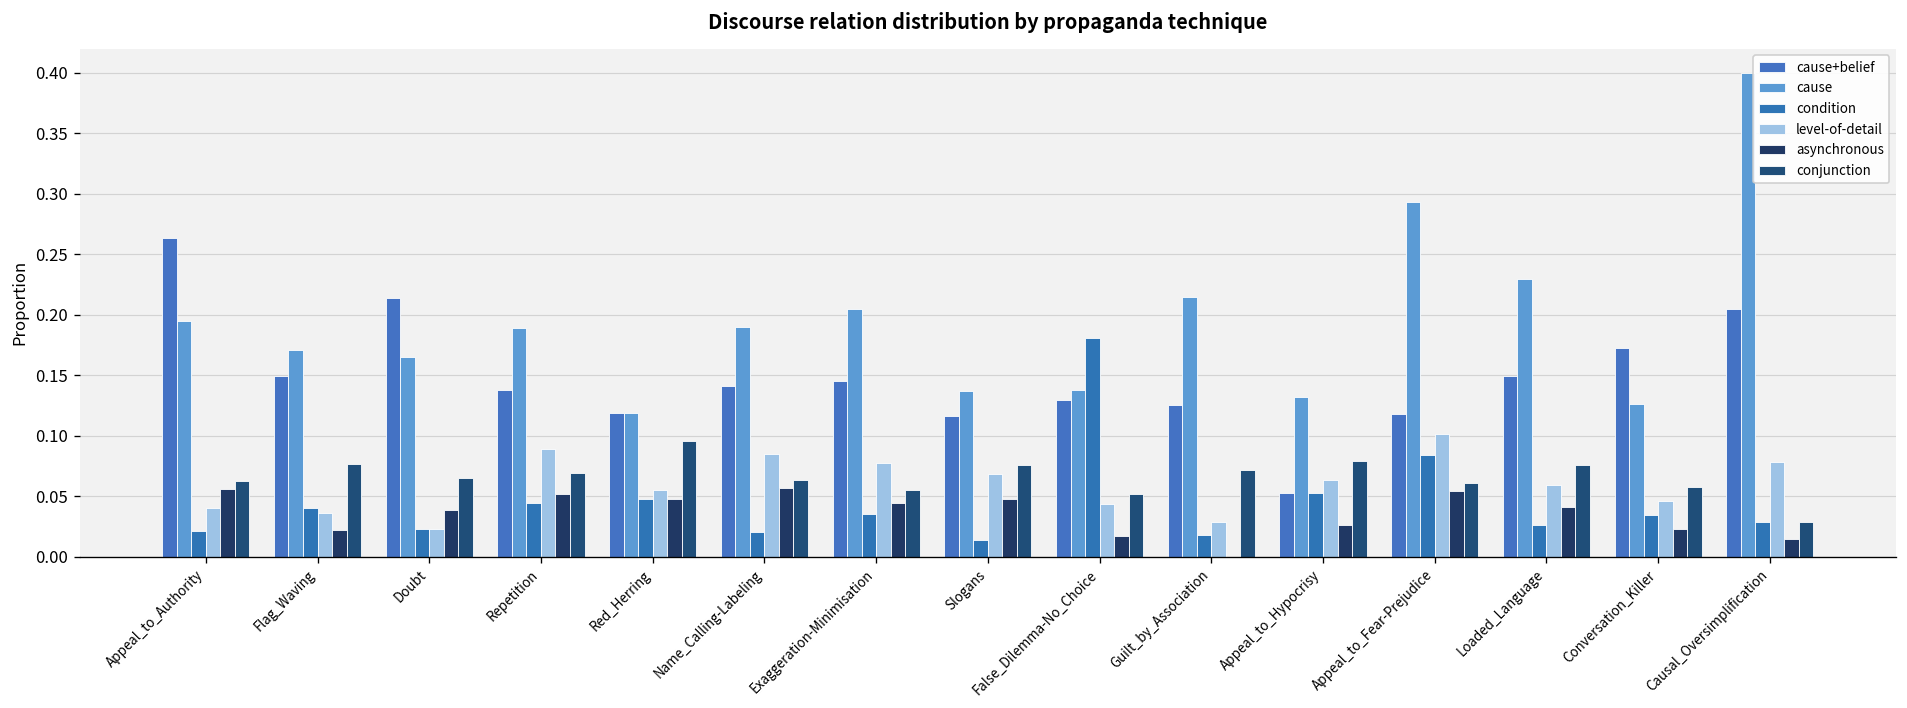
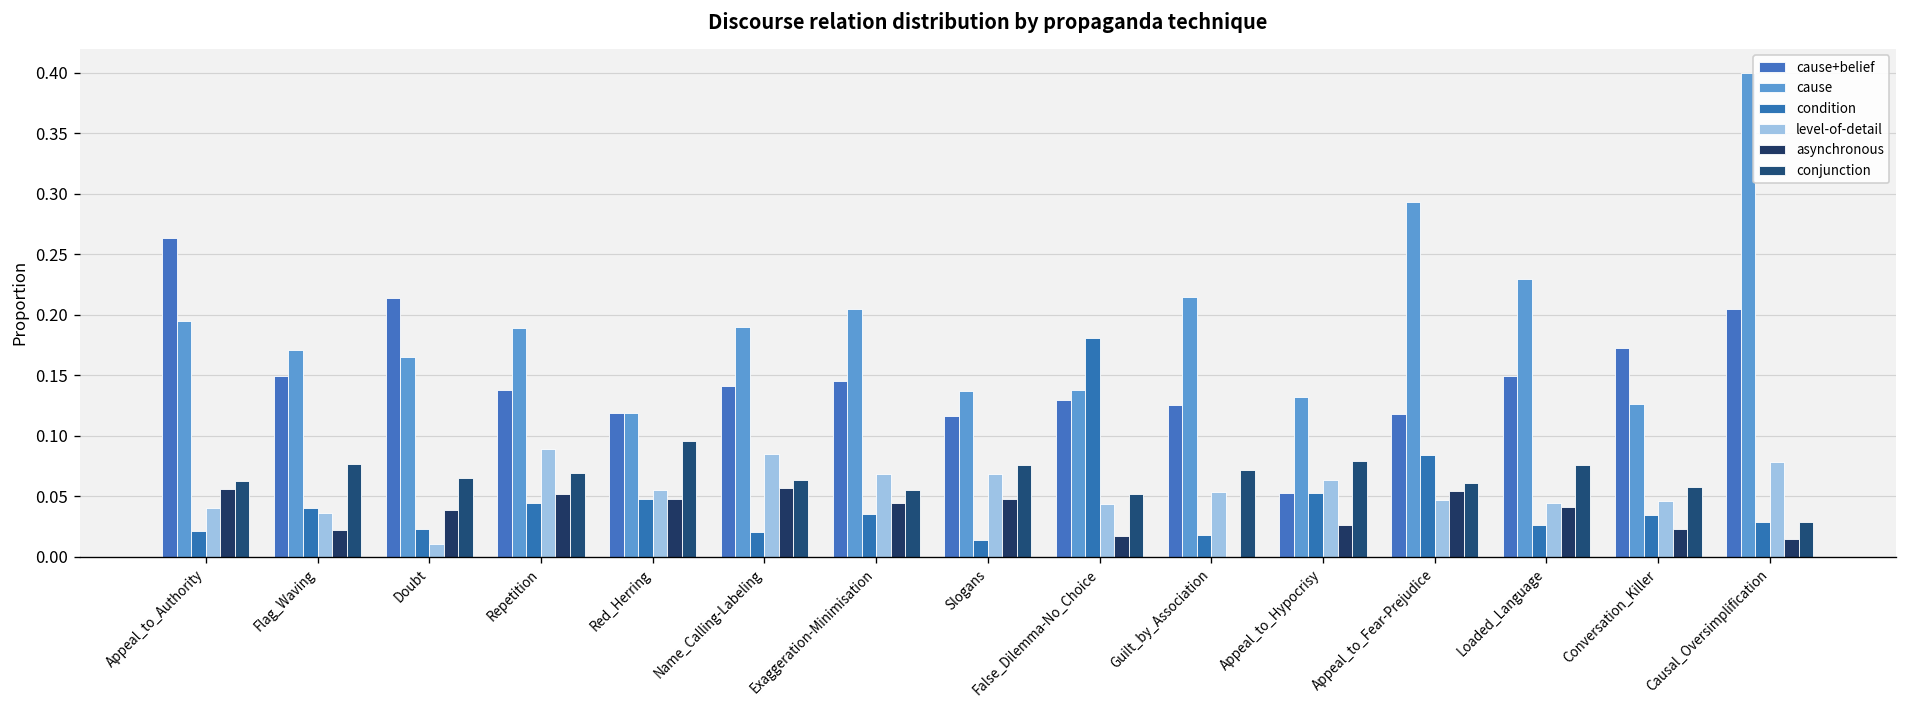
  {
    "level-of-detail": {
      "Appeal_to_Authority": 0.040,
      "Flag_Waving": 0.036,
-     "Doubt": 0.023,
+     "Doubt": 0.010,
      "Repetition": 0.089,
      "Red_Herring": 0.055,
      "Name_Calling-Labeling": 0.085,
-     "Exaggeration-Minimisation": 0.078,
+     "Exaggeration-Minimisation": 0.068,
      "Slogans": 0.068,
      "False_Dilemma-No_Choice": 0.043,
-     "Guilt_by_Association": 0.029,
+     "Guilt_by_Association": 0.054,
      "Appeal_to_Hypocrisy": 0.063,
-     "Appeal_to_Fear-Prejudice": 0.101,
-     "Loaded_Language": 0.059,
+     "Appeal_to_Fear-Prejudice": 0.047,
+     "Loaded_Language": 0.044,
      "Conversation_Killer": 0.046,
      "Causal_Oversimplification": 0.078
    }
  }
